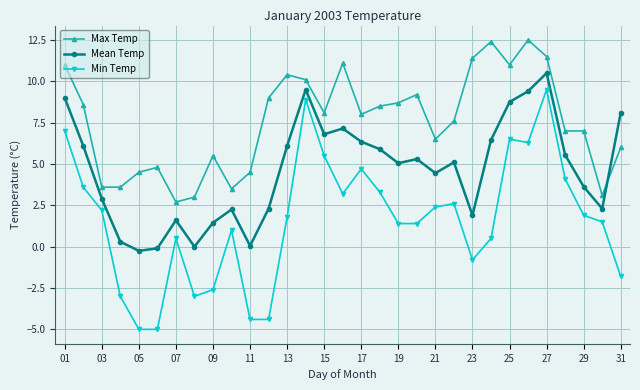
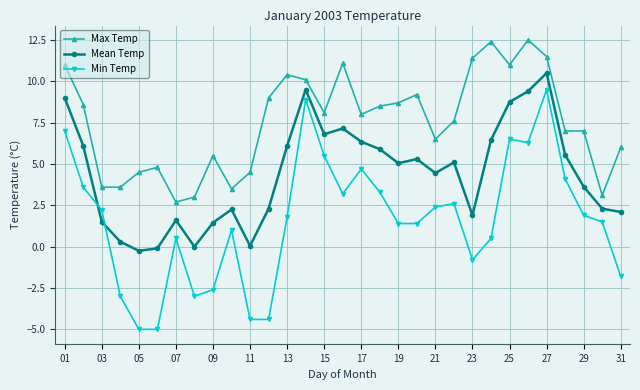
  {
    "Mean Temp": {
      "01": 9.0,
-     "03": 2.9,
+     "03": 1.5,
      "05": -0.3,
      "07": 1.6,
      "09": 1.5,
      "11": 0.1,
      "13": 6.1,
      "15": 6.8,
      "17": 6.4,
      "19": 5.1,
      "21": 4.5,
      "23": 1.9,
      "25": 8.8,
      "27": 10.5,
      "29": 3.6,
-     "31": 8.1
+     "31": 2.1
    }
  }
